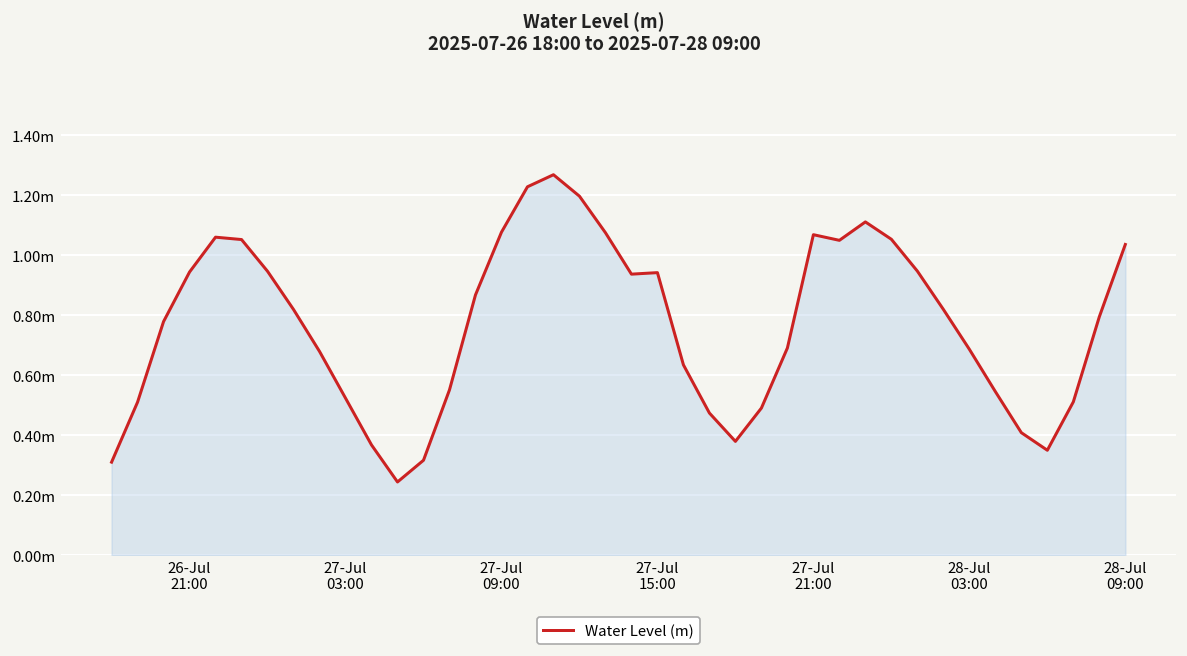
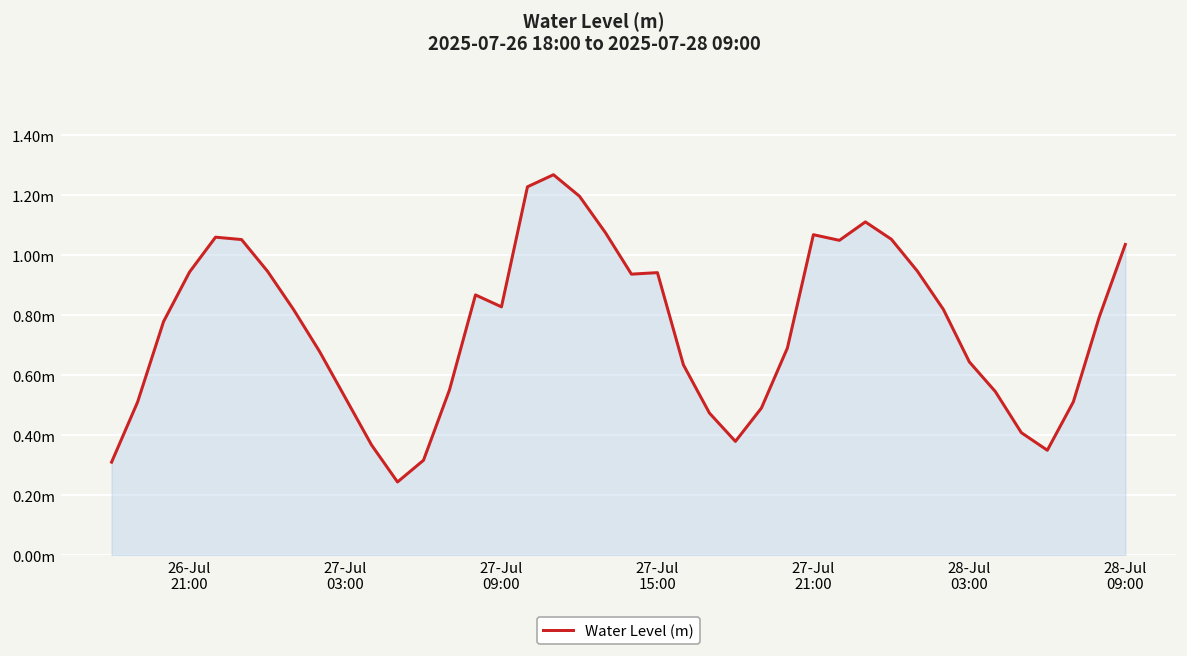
  {
    "26-Jul 21:00": "0.94m",
    "27-Jul 03:00": "0.52m",
-   "27-Jul 09:00": "1.08m",
+   "27-Jul 09:00": "0.83m",
    "27-Jul 15:00": "0.94m",
    "27-Jul 21:00": "1.07m",
-   "28-Jul 03:00": "0.69m",
+   "28-Jul 03:00": "0.64m",
    "28-Jul 09:00": "1.04m"
  }
